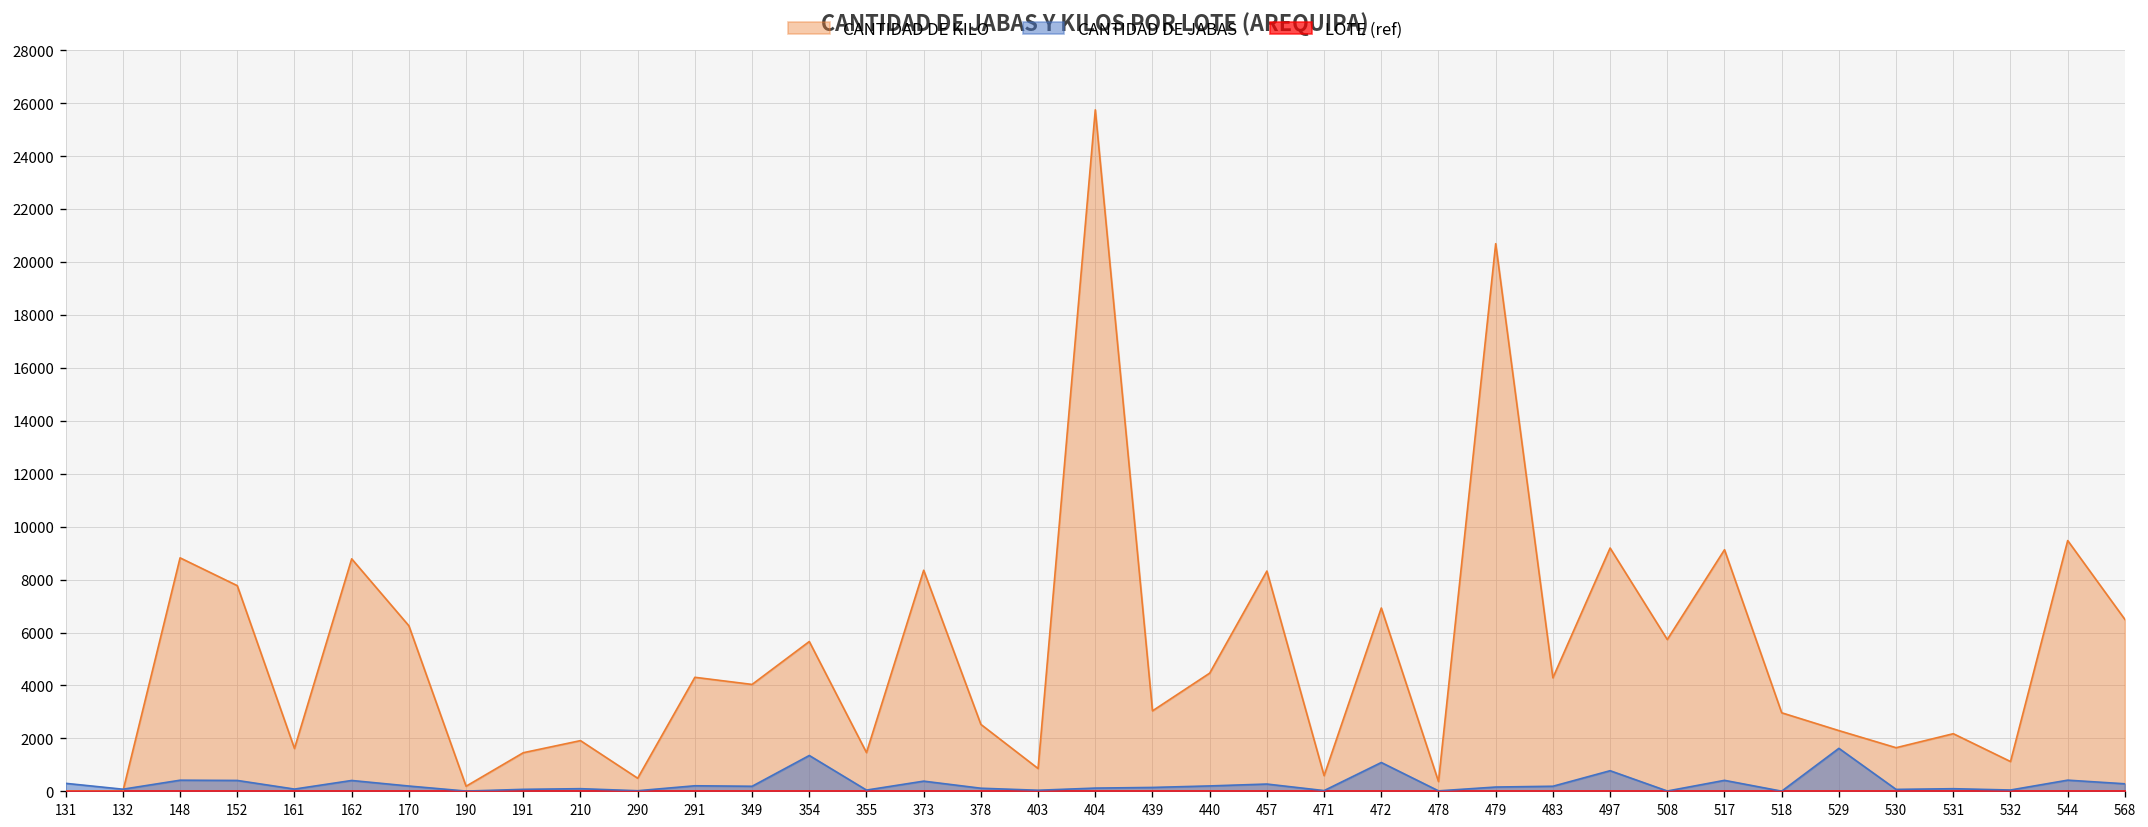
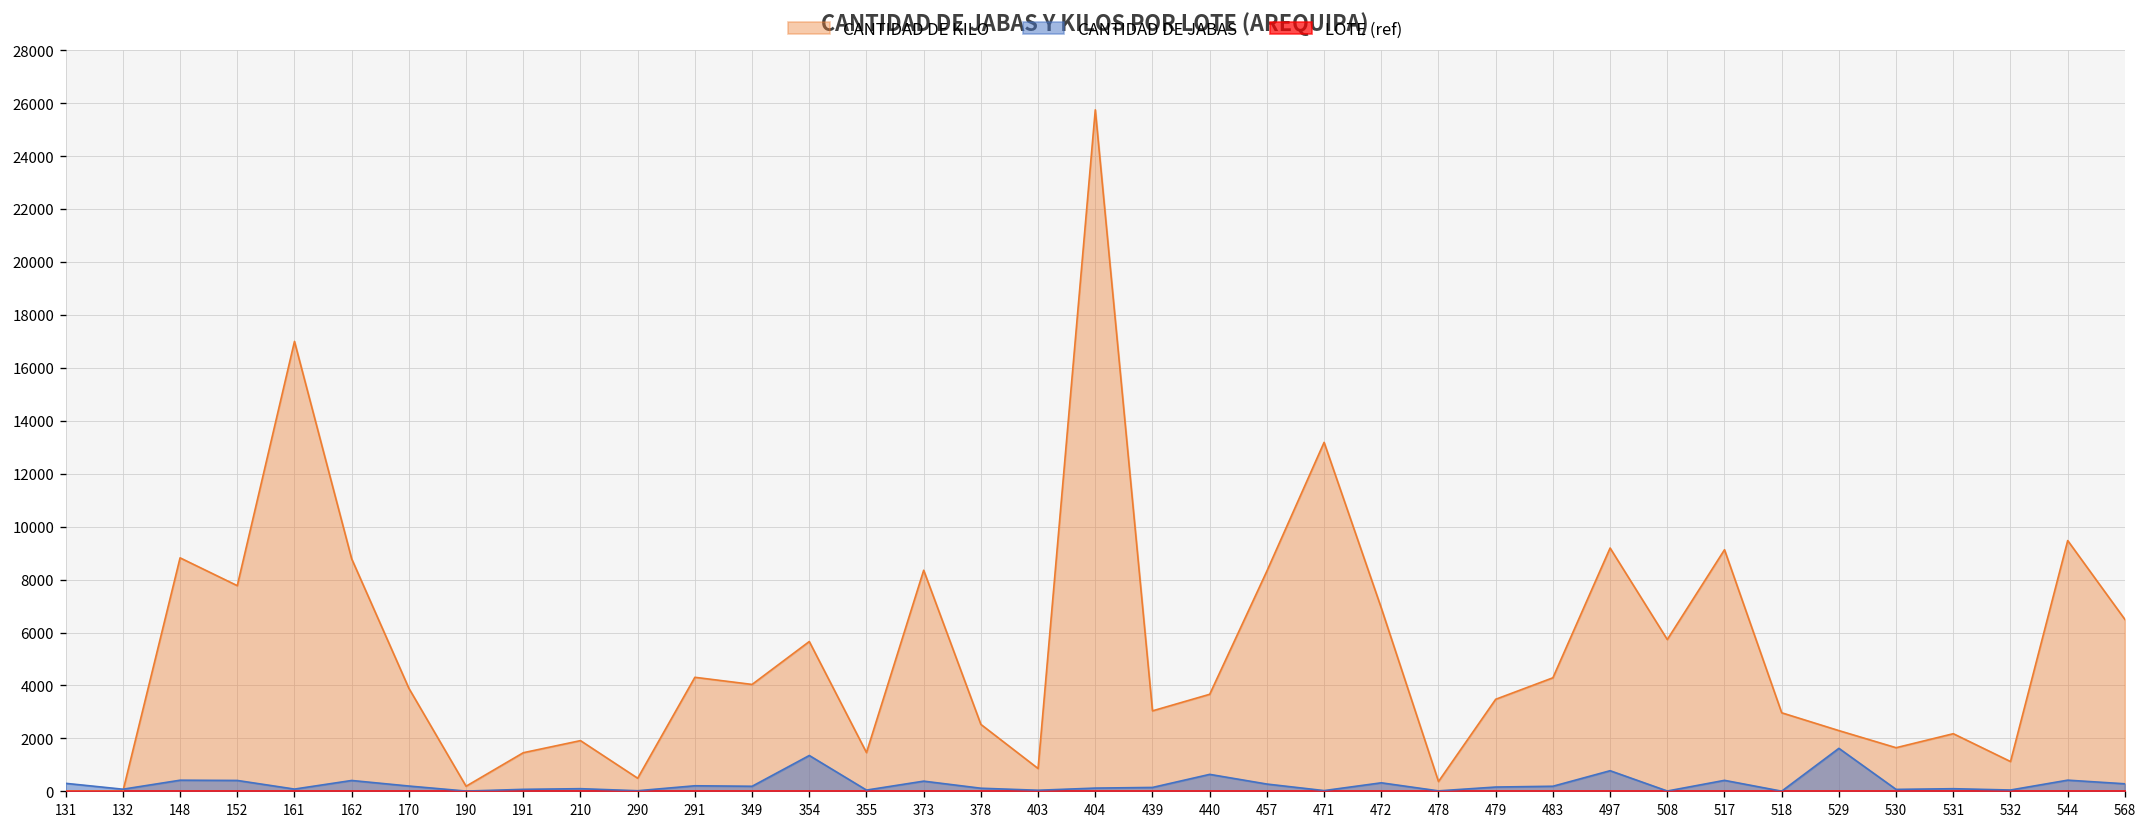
  {
    "CANTIDAD DE KILO": {
      "148": 8800,
      "152": 7800,
-     "161": 1600,
+     "161": 17000,
      "162": 8800,
-     "170": 6300,
+     "170": 3900,
      "190": 200,
      "191": 1500,
      "210": 1900,
      "290": 500,
      "291": 4300,
      "349": 4000,
      "354": 5700,
      "355": 1500,
      "373": 8400,
      "378": 2500,
      "403": 900,
      "404": 25700,
      "439": 3000,
-     "440": 4500,
+     "440": 3700,
      "457": 8300,
-     "471": 600,
+     "471": 13200,
      "472": 6900,
      "478": 400,
-     "479": 20700,
+     "479": 3500,
      "483": 4300,
      "497": 9200,
      "508": 5700,
      "517": 9100,
      "518": 3000,
      "529": 2300,
      "530": 1600,
      "531": 2200,
      "532": 1100,
      "544": 9500,
      "568": 6500
    },
    "CANTIDAD DE JABAS": {
      "131": 300,
      "148": 400,
      "152": 400,
      "162": 400,
      "170": 200,
      "291": 200,
      "349": 200,
      "354": 1400,
      "373": 400,
      "378": 100,
      "404": 100,
      "439": 100,
-     "440": 200,
+     "440": 600,
      "457": 300,
-     "472": 1100,
+     "472": 300,
      "479": 200,
      "483": 200,
      "497": 800,
      "517": 400,
      "529": 1600,
      "544": 400,
      "568": 300
    },
    "LOTE (ref)": {
      "148": 0,
      "152": 0,
      "162": 0,
      "170": 0,
      "291": 0,
      "349": 0,
      "354": 0,
      "373": 0,
      "378": 0,
      "404": 0,
      "439": 0,
      "440": 0,
      "457": 0,
      "472": 0,
      "479": 0,
      "483": 0,
      "497": 0,
      "517": 0,
      "529": 0,
      "544": 0,
      "568": 0
    }
  }
